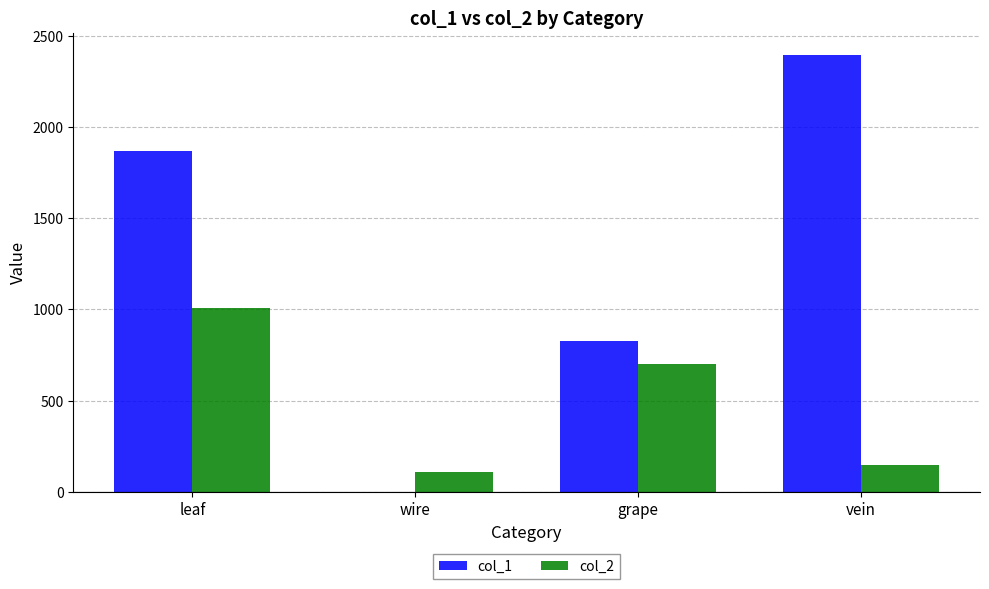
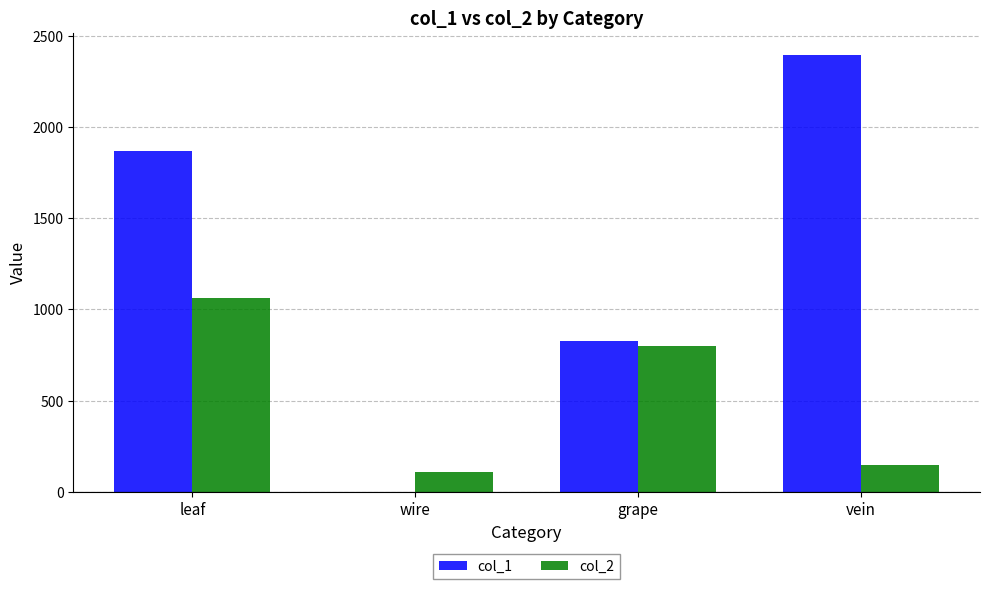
  {
    "col_1": {
      "leaf": 1870,
      "wire": 0,
      "grape": 830,
      "vein": 2400
    },
    "col_2": {
-     "leaf": 1010,
+     "leaf": 1060,
      "wire": 110,
-     "grape": 700,
+     "grape": 800,
      "vein": 150
    }
  }
